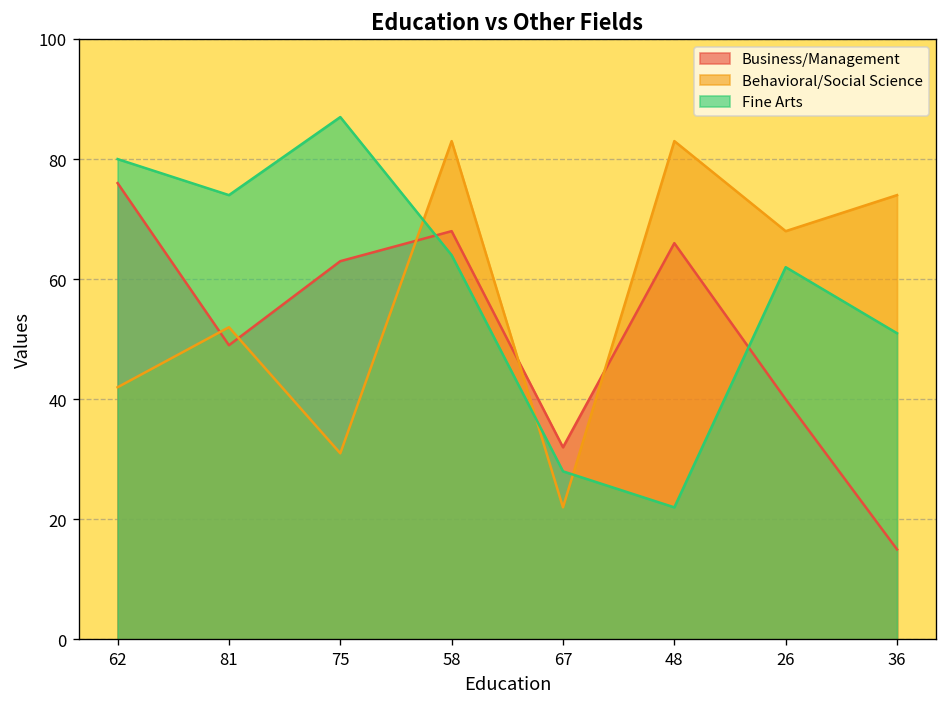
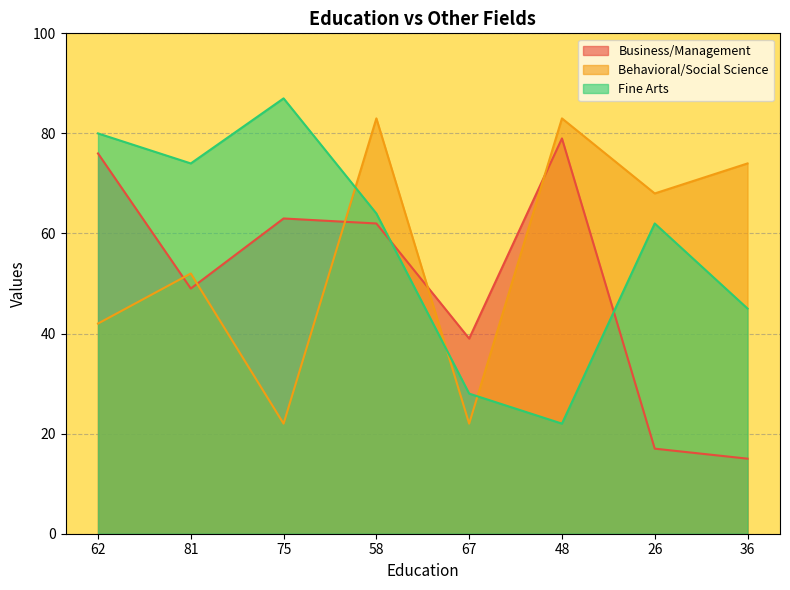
  {
    "Business/Management": {
      "62": 76,
      "81": 49,
      "75": 63,
-     "58": 68,
-     "67": 32,
-     "48": 66,
-     "26": 40,
+     "58": 62,
+     "67": 39,
+     "48": 79,
+     "26": 17,
      "36": 15
    },
    "Behavioral/Social Science": {
      "62": 42,
      "81": 52,
-     "75": 31,
+     "75": 22,
      "58": 83,
      "67": 22,
      "48": 83,
      "26": 68,
      "36": 74
    },
    "Fine Arts": {
      "62": 80,
      "81": 74,
      "75": 87,
      "58": 64,
      "67": 28,
      "48": 22,
      "26": 62,
-     "36": 51
+     "36": 45
    }
  }
